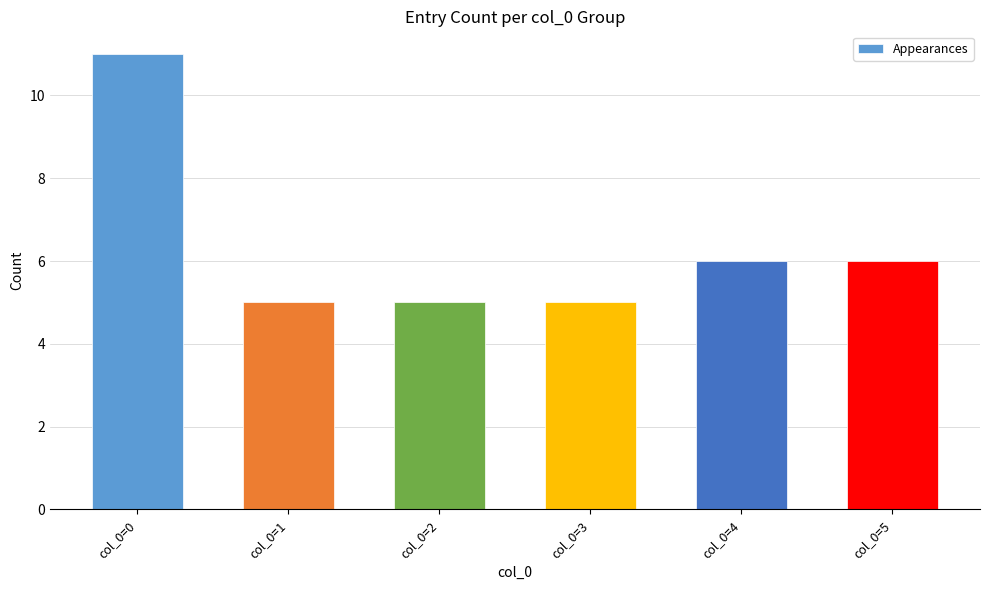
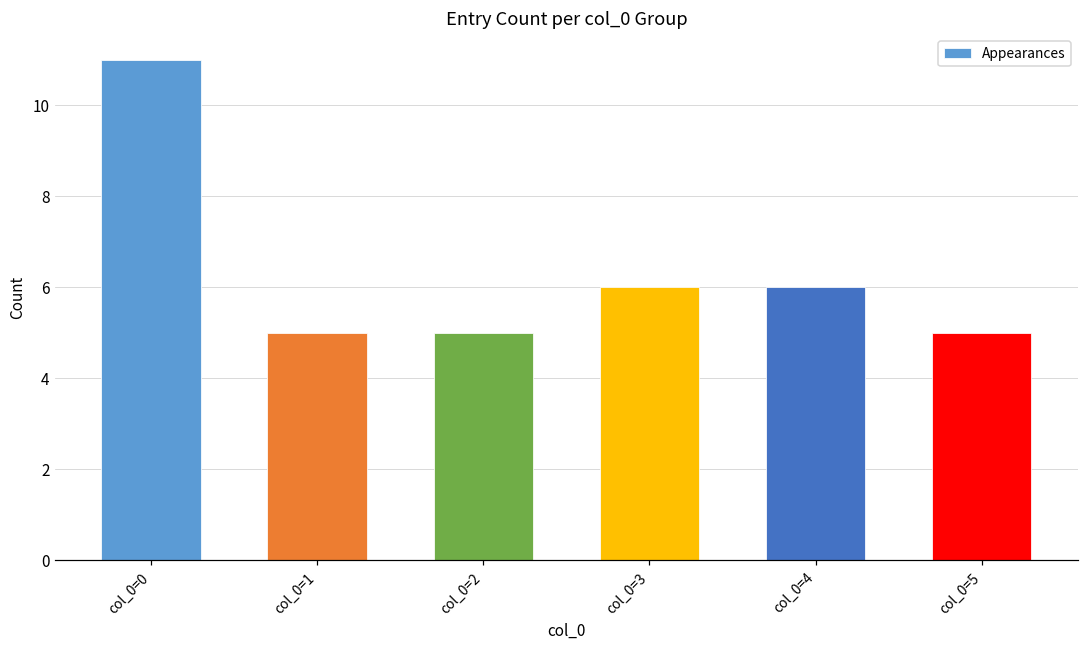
  {
    "col_0=0": 11,
    "col_0=1": 5,
    "col_0=2": 5,
-   "col_0=3": 5,
+   "col_0=3": 6,
    "col_0=4": 6,
-   "col_0=5": 6
+   "col_0=5": 5
  }
